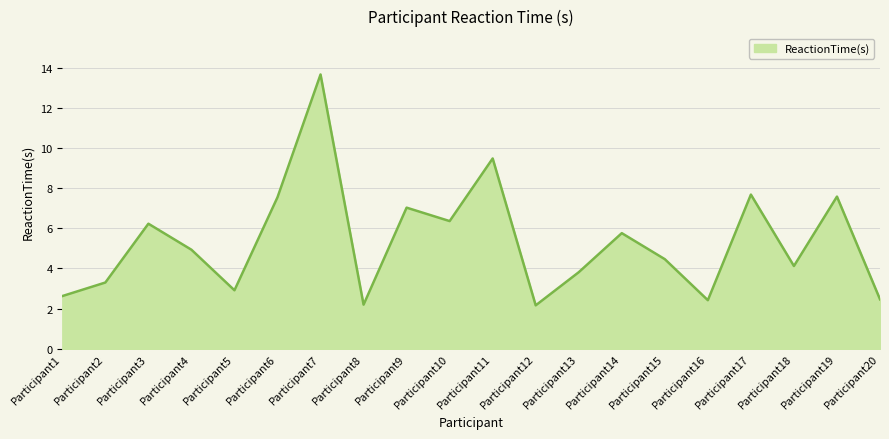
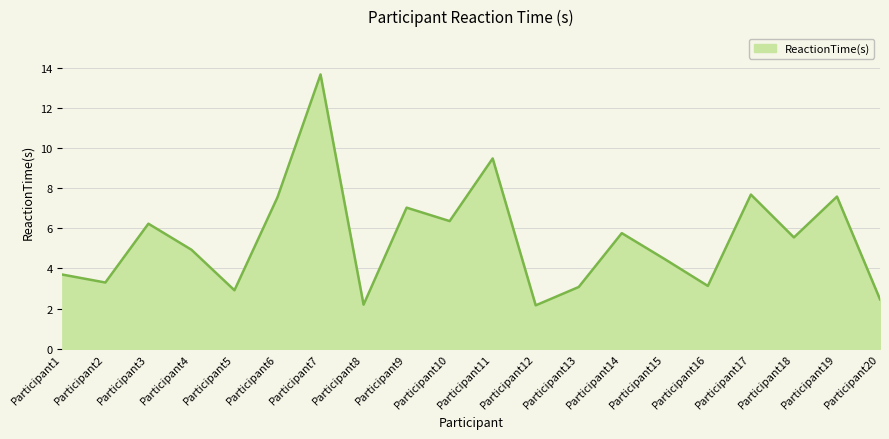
  {
-   "Participant1": 2.6,
+   "Participant1": 3.7,
    "Participant2": 3.3,
    "Participant3": 6.2,
    "Participant4": 4.9,
    "Participant5": 2.9,
    "Participant6": 7.5,
    "Participant7": 13.7,
    "Participant8": 2.2,
    "Participant9": 7.0,
    "Participant10": 6.4,
    "Participant11": 9.5,
    "Participant12": 2.2,
-   "Participant13": 3.8,
+   "Participant13": 3.1,
    "Participant14": 5.8,
    "Participant15": 4.5,
-   "Participant16": 2.4,
+   "Participant16": 3.1,
    "Participant17": 7.7,
-   "Participant18": 4.1,
+   "Participant18": 5.5,
    "Participant19": 7.6,
    "Participant20": 2.5
  }
